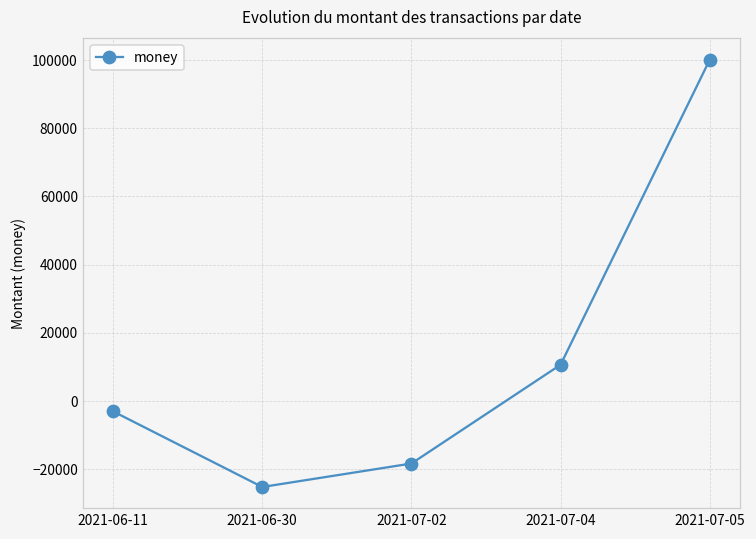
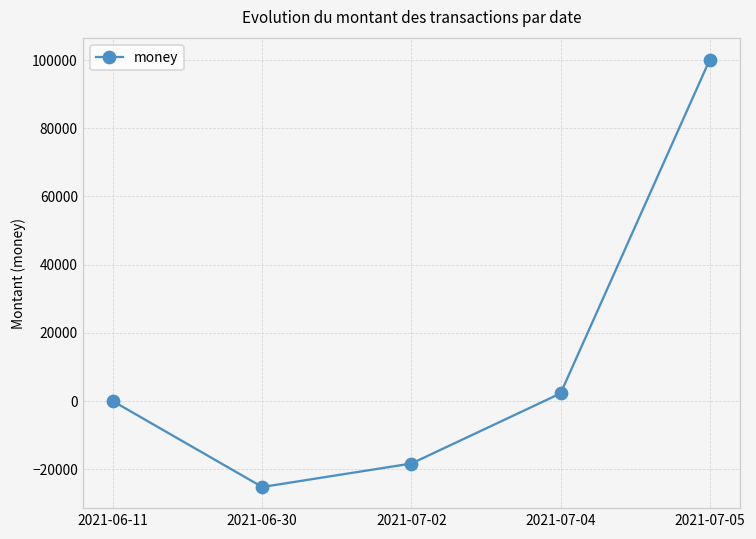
  {
-   "2021-06-11": -3000,
+   "2021-06-11": 0,
    "2021-06-30": -25000,
    "2021-07-02": -18000,
-   "2021-07-04": 11000,
+   "2021-07-04": 2000,
    "2021-07-05": 100000
  }
